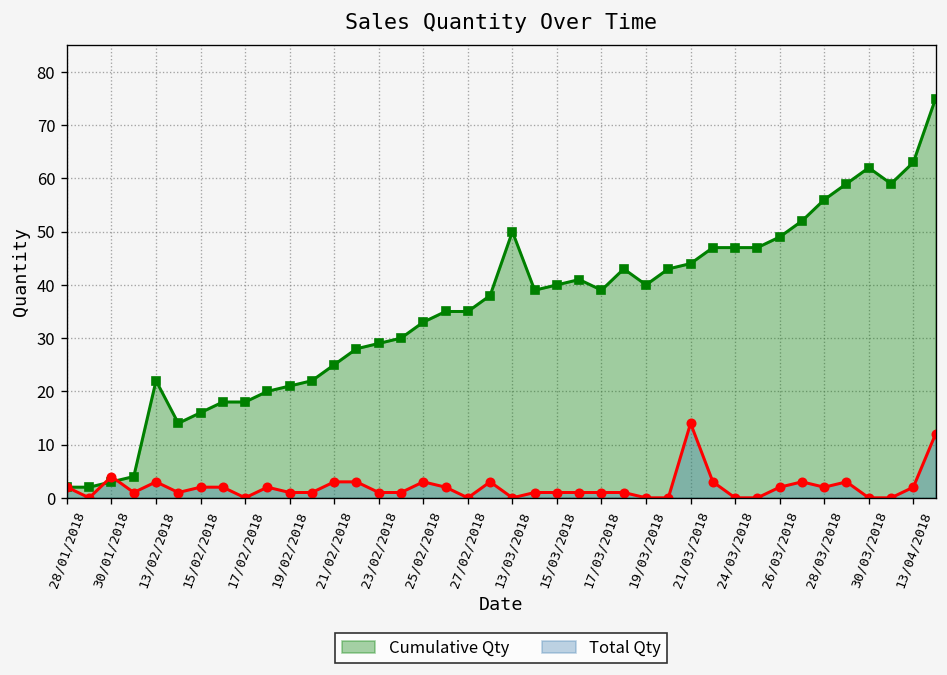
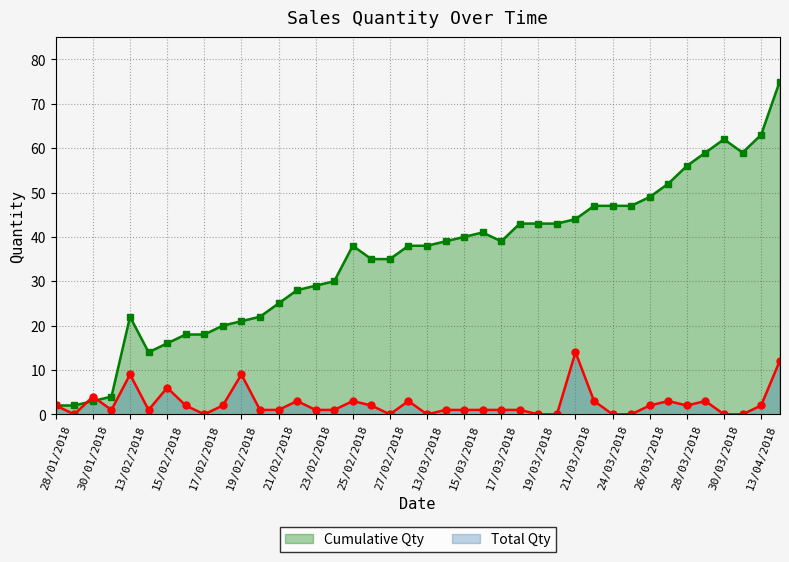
  {
    "Cumulative Qty": {
      "30/01/2018": 3,
      "13/02/2018": 22,
      "15/02/2018": 16,
      "17/02/2018": 18,
      "19/02/2018": 21,
      "21/02/2018": 25,
      "23/02/2018": 29,
-     "25/02/2018": 33,
+     "25/02/2018": 38,
      "27/02/2018": 35,
-     "13/03/2018": 50,
+     "13/03/2018": 38,
      "15/03/2018": 40,
      "17/03/2018": 39,
-     "19/03/2018": 40,
+     "19/03/2018": 43,
      "21/03/2018": 44,
      "24/03/2018": 47,
      "26/03/2018": 49,
      "28/03/2018": 56,
      "30/03/2018": 62,
      "13/04/2018": 63
    },
    "Total Qty": {
      "30/01/2018": 4,
-     "13/02/2018": 3,
-     "15/02/2018": 2,
+     "13/02/2018": 9,
+     "15/02/2018": 6,
      "17/02/2018": 0,
-     "19/02/2018": 1,
-     "21/02/2018": 3,
+     "19/02/2018": 9,
+     "21/02/2018": 1,
      "23/02/2018": 1,
      "25/02/2018": 3,
      "27/02/2018": 0,
      "13/03/2018": 0,
      "15/03/2018": 1,
      "17/03/2018": 1,
      "19/03/2018": 0,
      "21/03/2018": 14,
      "24/03/2018": 0,
      "26/03/2018": 2,
      "28/03/2018": 2,
      "30/03/2018": 0,
      "13/04/2018": 2
    }
  }
